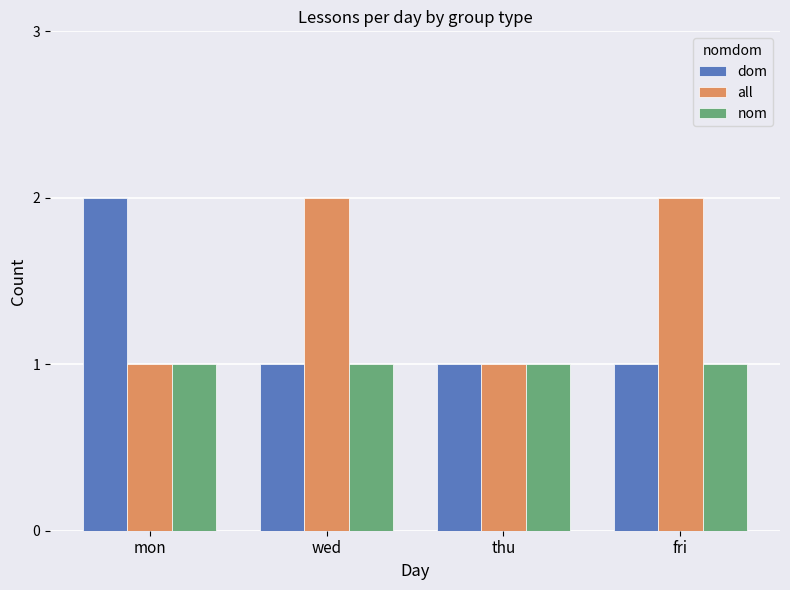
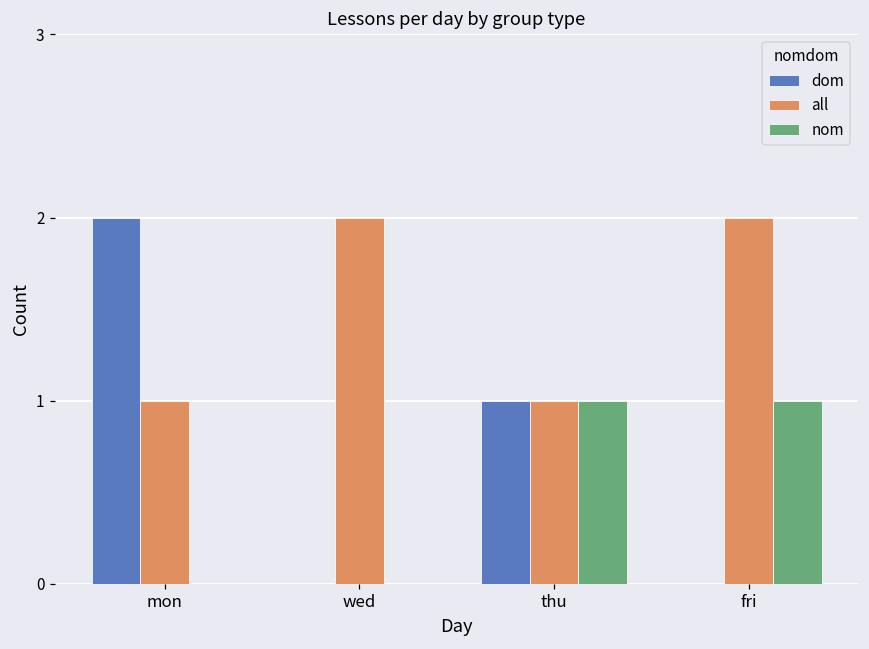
  {
    "dom": {
      "mon": 2,
-     "wed": 1,
+     "wed": 0,
      "thu": 1,
-     "fri": 1
+     "fri": 0
    },
    "all": {
      "mon": 1,
      "wed": 2,
      "thu": 1,
      "fri": 2
    },
    "nom": {
-     "mon": 1,
-     "wed": 1,
+     "mon": 0,
+     "wed": 0,
      "thu": 1,
      "fri": 1
    }
  }
